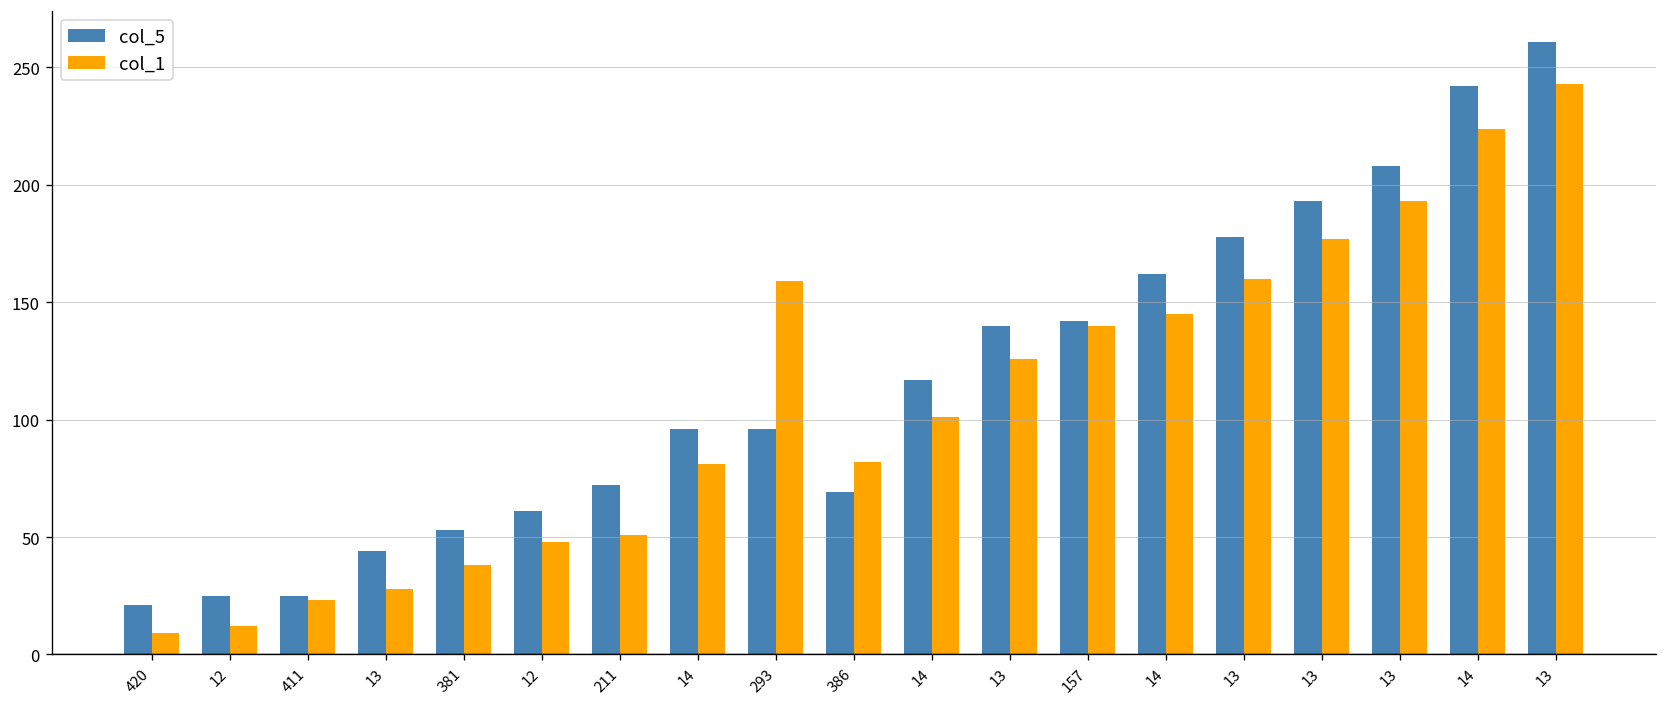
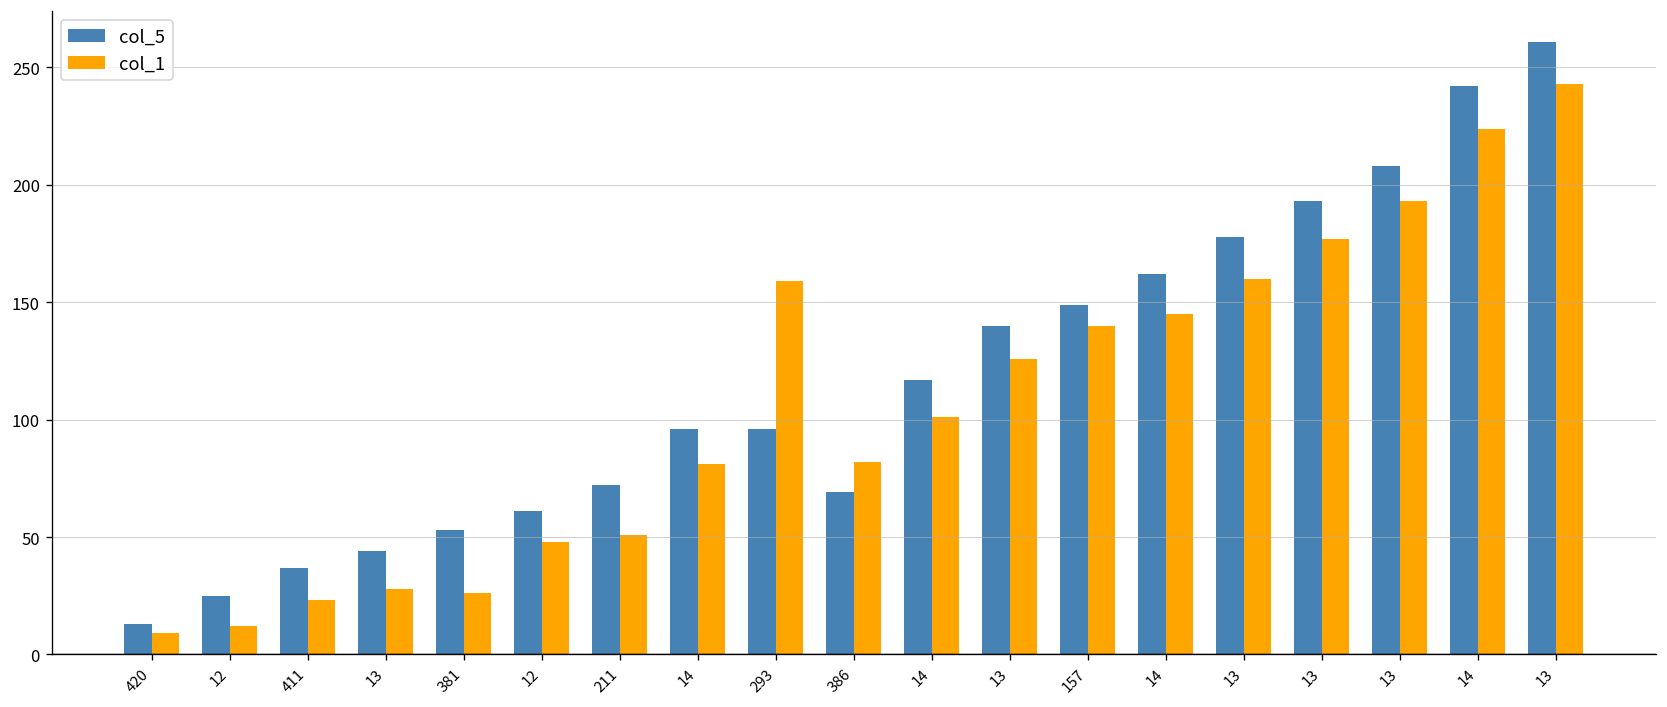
  {
    "col_5": {
-     "420": 21,
-     "411": 25,
+     "420": 13,
+     "411": 37,
      "381": 53,
      "211": 72,
      "293": 96,
      "386": 69,
-     "157": 142
+     "157": 149
    },
    "col_1": {
      "420": 9,
      "411": 23,
-     "381": 38,
+     "381": 26,
      "211": 51,
      "293": 159,
      "386": 82,
      "157": 140
    }
  }
